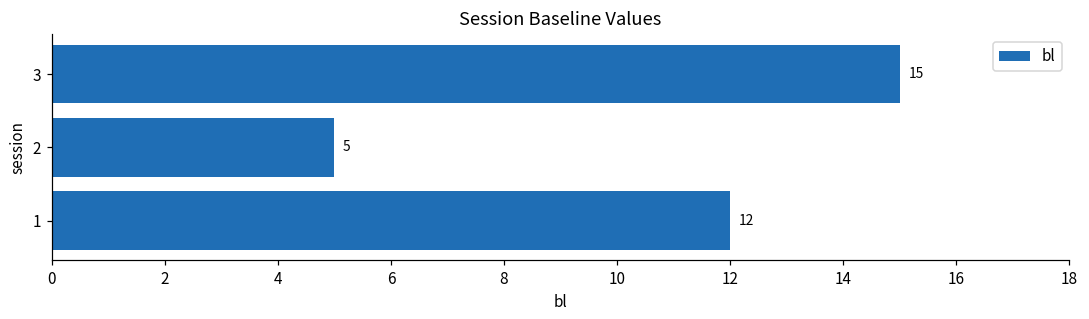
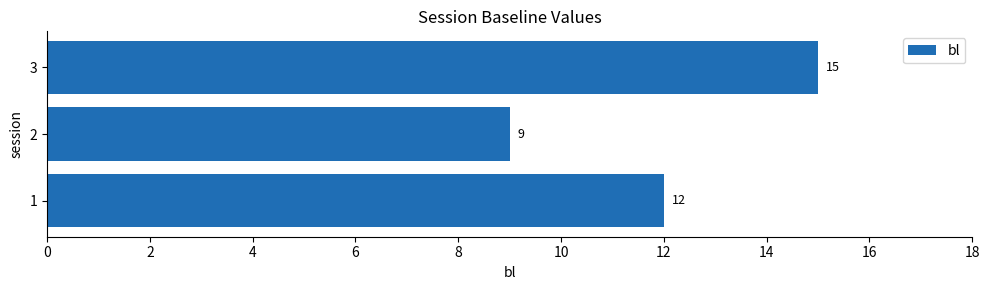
  {
    "3": 15,
-   "2": 5,
+   "2": 9,
    "1": 12
  }
